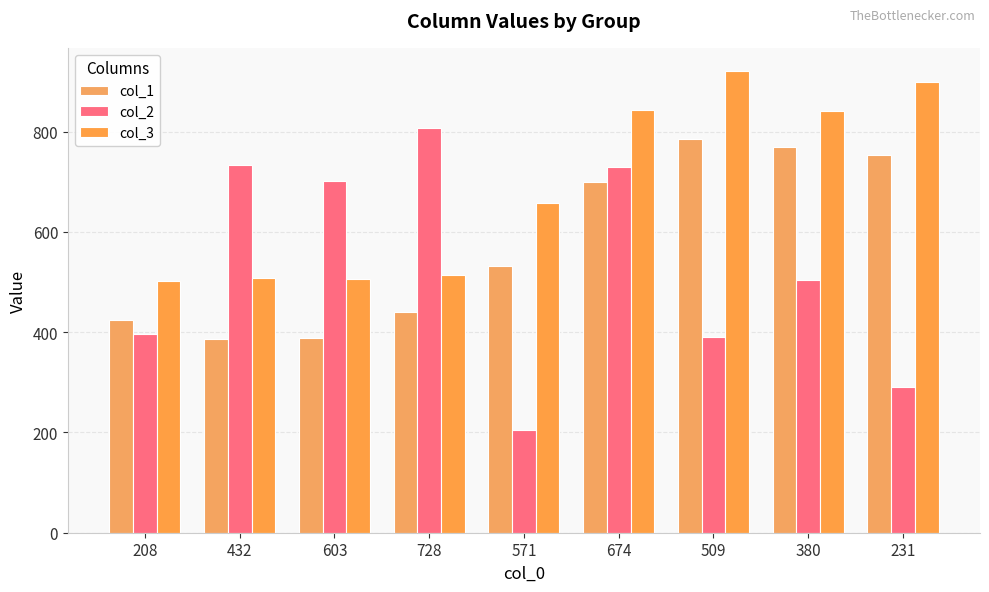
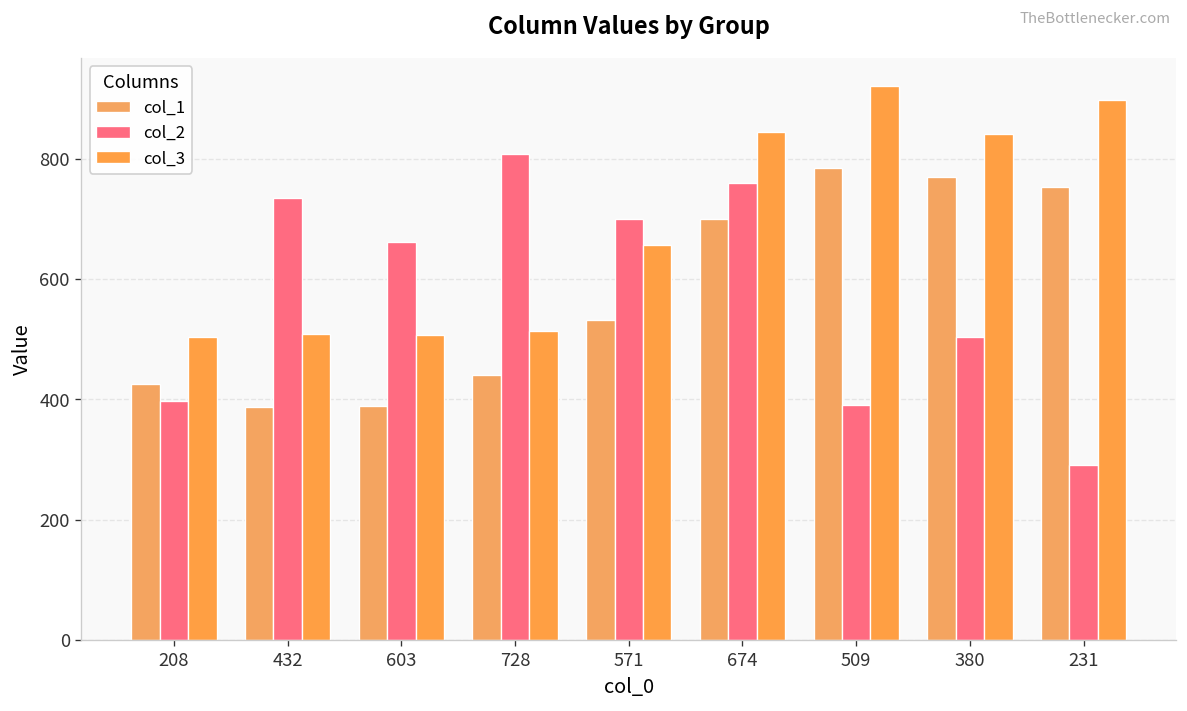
  {
    "col_2": {
      "208": 400,
      "432": 730,
-     "603": 700,
+     "603": 660,
      "728": 810,
-     "571": 200,
-     "674": 730,
+     "571": 700,
+     "674": 760,
      "509": 390,
      "380": 500,
      "231": 290
    }
  }
